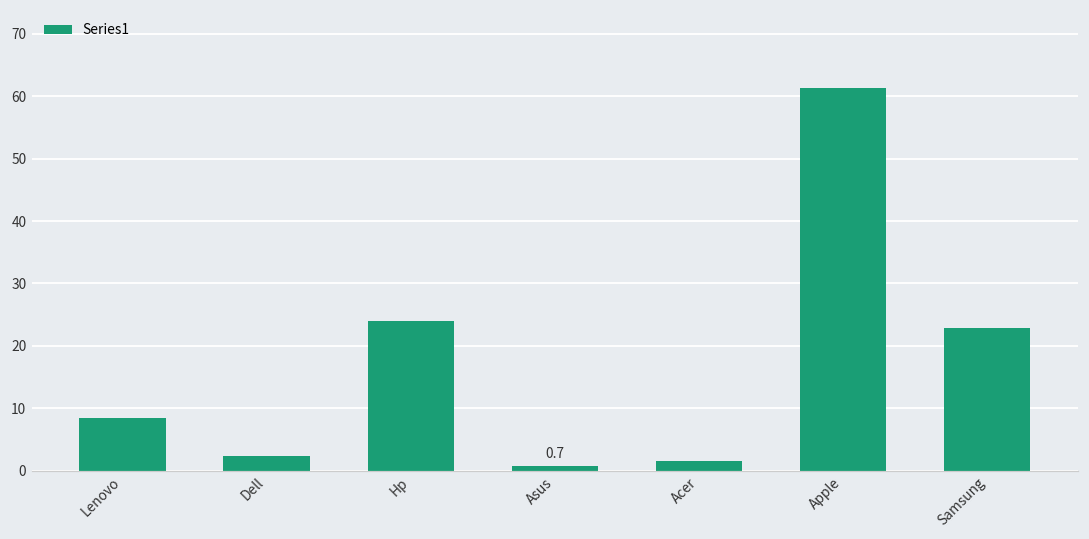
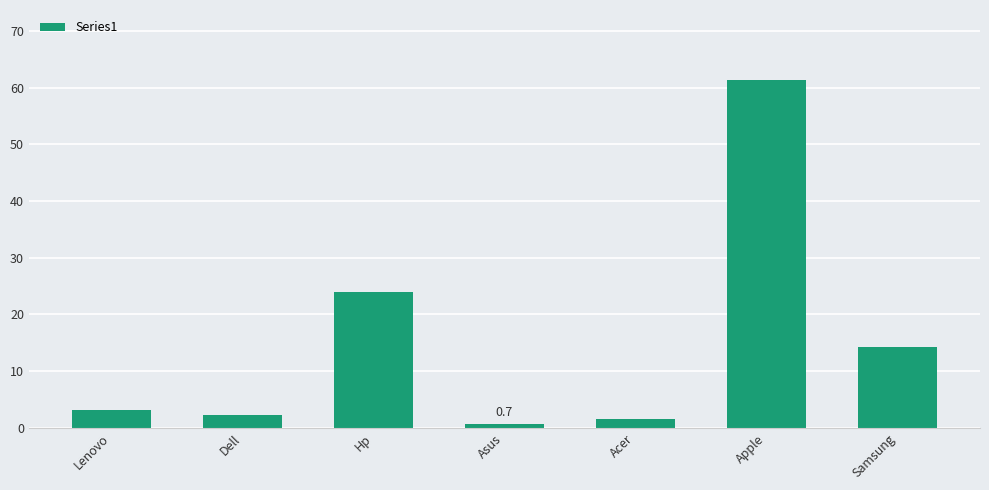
  {
-   "Lenovo": 8,
+   "Lenovo": 3,
    "Dell": 2,
    "Hp": 24,
    "Acer": 2,
    "Apple": 61,
-   "Samsung": 23
+   "Samsung": 14
  }
